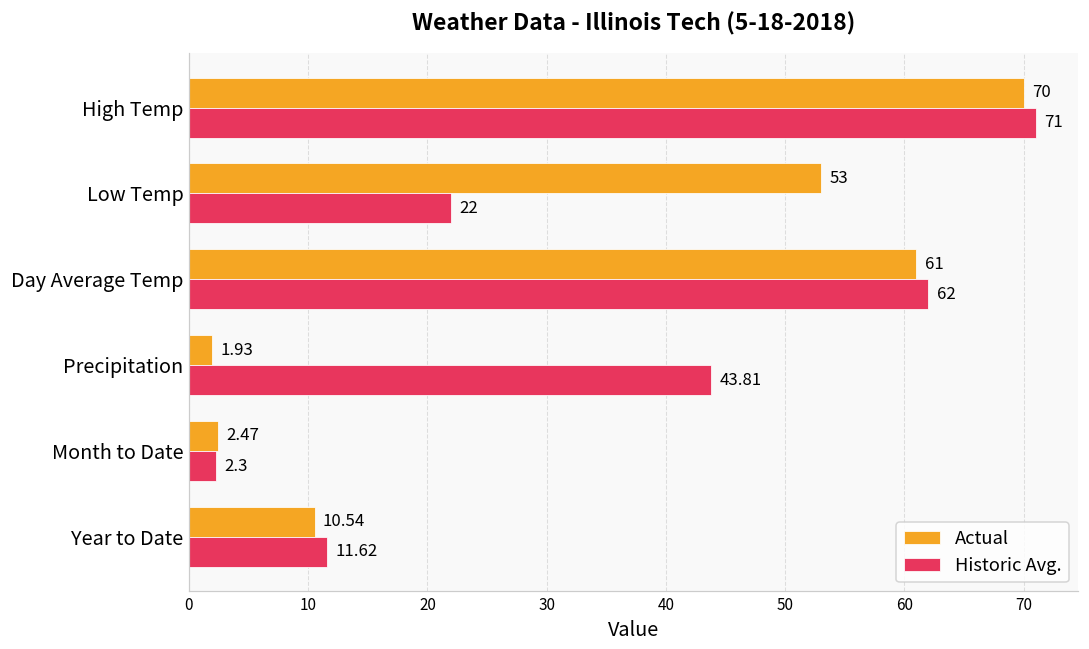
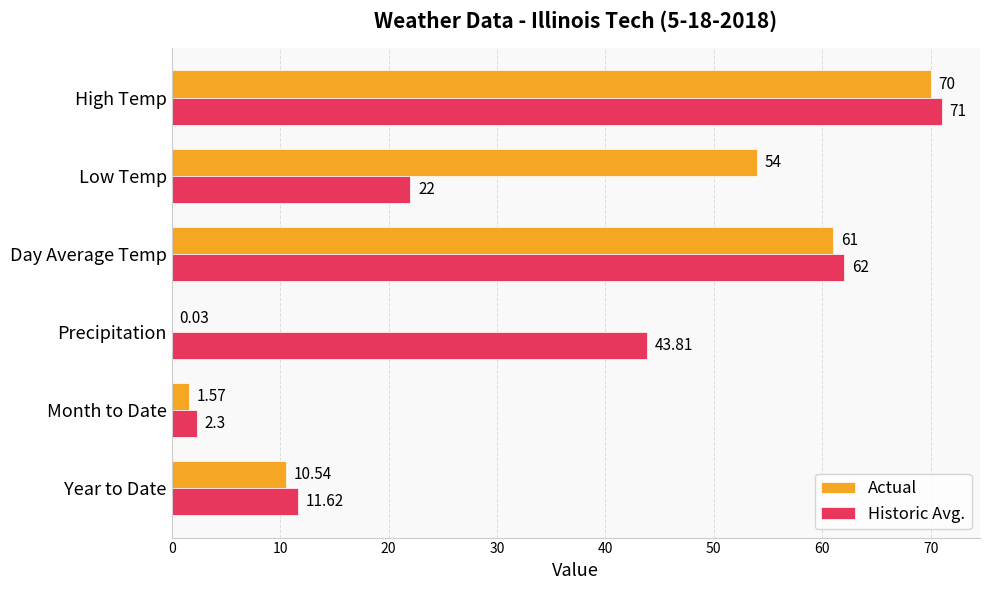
  {
    "Actual": {
      "High Temp": 70,
-     "Low Temp": 53,
+     "Low Temp": 54,
      "Day Average Temp": 61,
-     "Precipitation": 1.93,
-     "Month to Date": 2.47,
+     "Precipitation": 0.03,
+     "Month to Date": 1.57,
      "Year to Date": 10.54
    },
    "Historic Avg.": {
      "High Temp": 71,
      "Low Temp": 22,
      "Day Average Temp": 62,
      "Precipitation": 43.81,
      "Month to Date": 2.3,
      "Year to Date": 11.62
    }
  }
